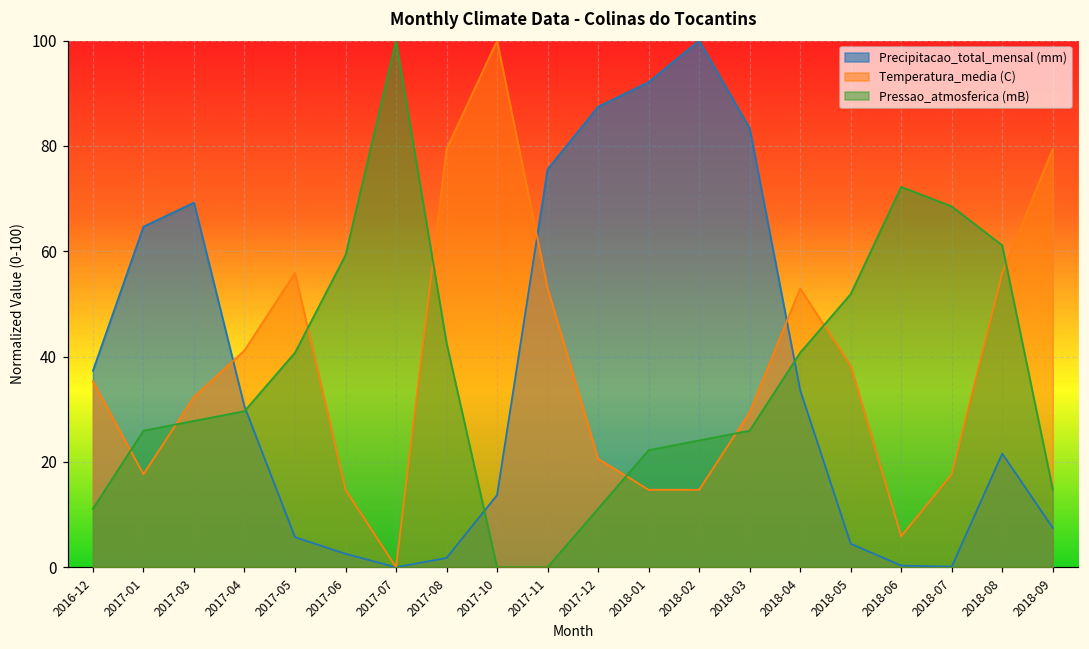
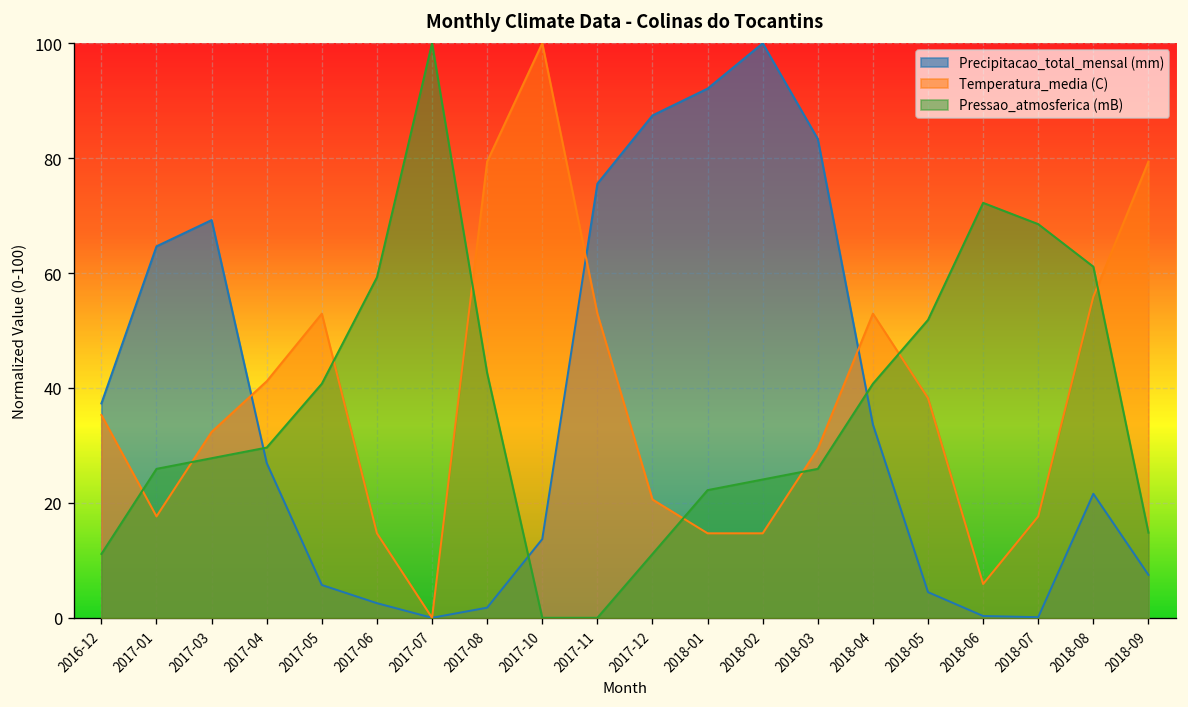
  {
    "Precipitacao_total_mensal (mm)": {
      "2016-12": 37,
      "2017-01": 65,
      "2017-03": 69,
-     "2017-04": 31,
+     "2017-04": 27,
      "2017-05": 6,
      "2017-06": 3,
      "2017-08": 2,
      "2017-10": 14,
      "2017-11": 76,
      "2017-12": 87,
      "2018-01": 92,
      "2018-02": 100,
      "2018-03": 83,
      "2018-04": 34,
      "2018-05": 4,
      "2018-06": 0,
      "2018-07": 0,
      "2018-08": 22,
      "2018-09": 7
    },
    "Temperatura_media (C)": {
      "2016-12": 35,
      "2017-01": 18,
      "2017-03": 32,
      "2017-04": 41,
-     "2017-05": 56,
+     "2017-05": 53,
      "2017-06": 15,
      "2017-08": 79,
      "2017-10": 100,
      "2017-11": 53,
      "2017-12": 21,
      "2018-01": 15,
      "2018-02": 15,
      "2018-03": 29,
      "2018-04": 53,
      "2018-05": 38,
      "2018-06": 6,
      "2018-07": 18,
      "2018-08": 56,
      "2018-09": 79
    },
    "Pressao_atmosferica (mB)": {
      "2016-12": 11,
      "2017-01": 26,
      "2017-03": 28,
      "2017-04": 30,
      "2017-05": 41,
      "2017-06": 59,
      "2017-07": 100,
      "2017-08": 43,
      "2017-10": 0,
      "2017-11": 0,
      "2017-12": 11,
      "2018-01": 22,
      "2018-02": 24,
      "2018-03": 26,
      "2018-04": 41,
      "2018-05": 52,
      "2018-06": 72,
      "2018-07": 69,
      "2018-08": 61,
      "2018-09": 15
    }
  }
